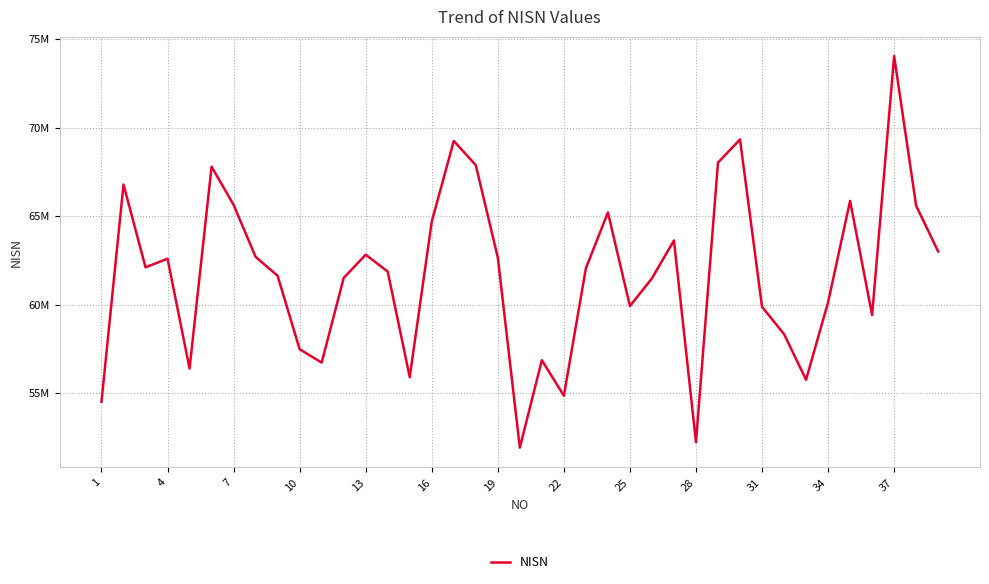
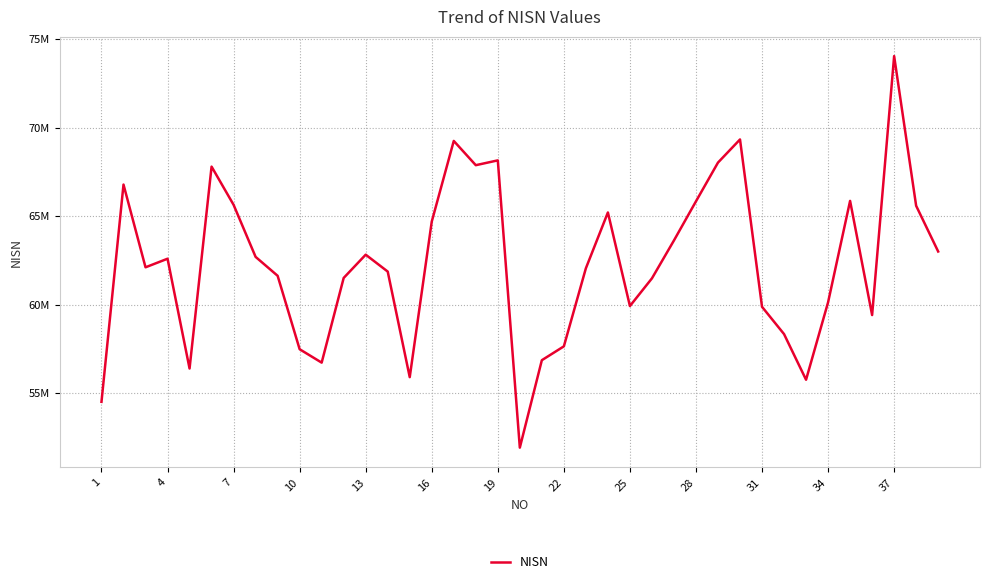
  {
    "1": 54500000,
    "4": 62600000,
    "7": 65600000,
    "10": 57500000,
    "13": 62800000,
    "16": 64700000,
-   "19": 62700000,
-   "22": 54800000,
+   "19": 68100000,
+   "22": 57600000,
    "25": 59900000,
-   "28": 52200000,
+   "28": 65800000,
    "31": 59900000,
    "34": 60100000,
    "37": 74000000
  }
